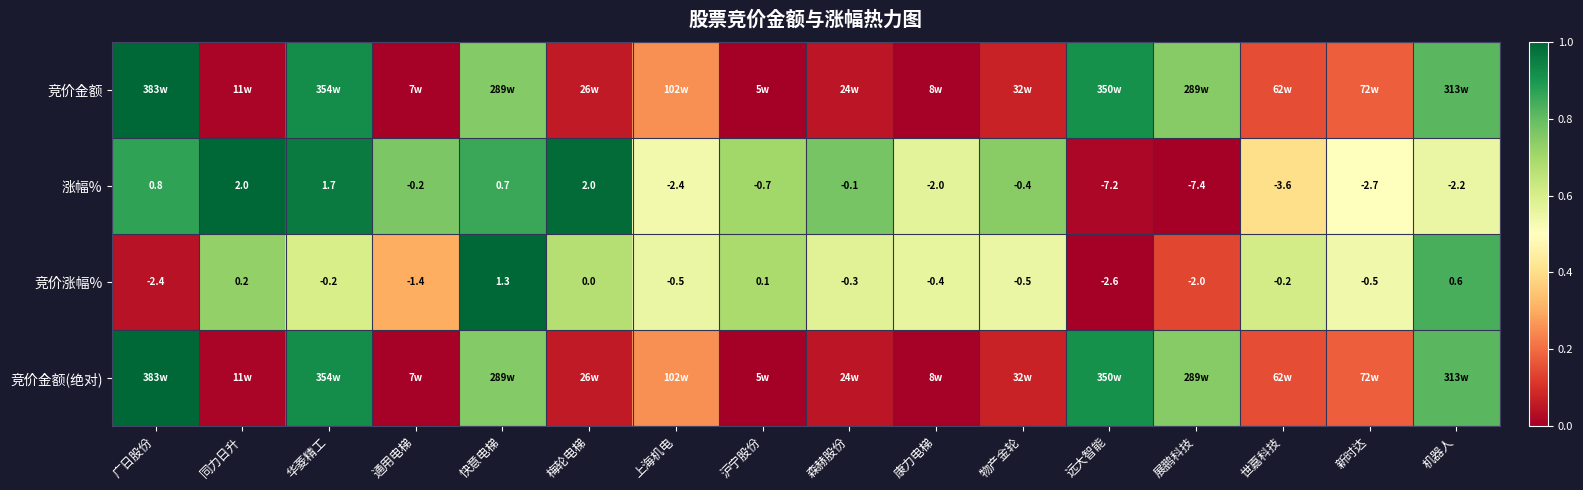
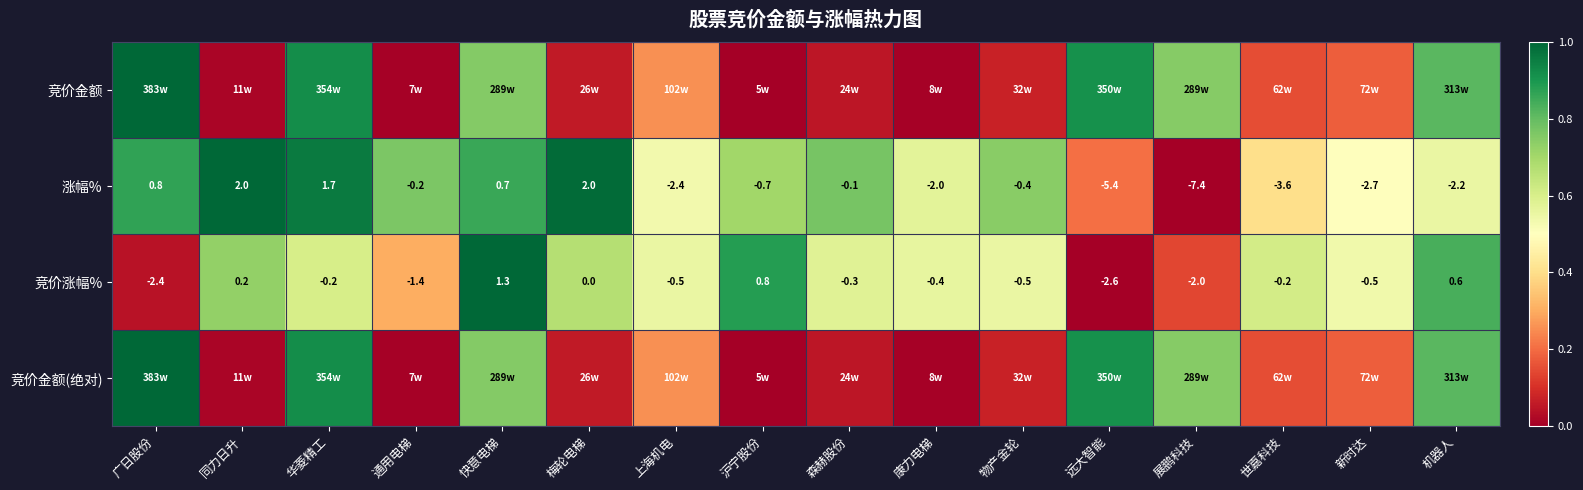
  {
    "竞价金额": {
      "广日股份": "383w",
      "同力日升": "11w",
      "华菱精工": "354w",
      "通用电梯": "7w",
      "快意电梯": "289w",
      "梅轮电梯": "26w",
      "上海机电": "102w",
      "沪宁股份": "5w",
      "森赫股份": "24w",
      "康力电梯": "8w",
      "物产金轮": "32w",
      "远大智能": "350w",
      "展鹏科技": "289w",
      "世嘉科技": "62w",
      "新时达": "72w",
      "机器人": "313w"
    },
    "涨幅%": {
      "广日股份": "0.8",
      "同力日升": "2.0",
      "华菱精工": "1.7",
      "通用电梯": "-0.2",
      "快意电梯": "0.7",
      "梅轮电梯": "2.0",
      "上海机电": "-2.4",
      "沪宁股份": "-0.7",
      "森赫股份": "-0.1",
      "康力电梯": "-2.0",
      "物产金轮": "-0.4",
-     "远大智能": "-7.2",
+     "远大智能": "-5.4",
      "展鹏科技": "-7.4",
      "世嘉科技": "-3.6",
      "新时达": "-2.7",
      "机器人": "-2.2"
    },
    "竞价涨幅%": {
      "广日股份": "-2.4",
      "同力日升": "0.2",
      "华菱精工": "-0.2",
      "通用电梯": "-1.4",
      "快意电梯": "1.3",
      "梅轮电梯": "0.0",
      "上海机电": "-0.5",
-     "沪宁股份": "0.1",
+     "沪宁股份": "0.8",
      "森赫股份": "-0.3",
      "康力电梯": "-0.4",
      "物产金轮": "-0.5",
      "远大智能": "-2.6",
      "展鹏科技": "-2.0",
      "世嘉科技": "-0.2",
      "新时达": "-0.5",
      "机器人": "0.6"
    },
    "竞价金额(绝对)": {
      "广日股份": "383w",
      "同力日升": "11w",
      "华菱精工": "354w",
      "通用电梯": "7w",
      "快意电梯": "289w",
      "梅轮电梯": "26w",
      "上海机电": "102w",
      "沪宁股份": "5w",
      "森赫股份": "24w",
      "康力电梯": "8w",
      "物产金轮": "32w",
      "远大智能": "350w",
      "展鹏科技": "289w",
      "世嘉科技": "62w",
      "新时达": "72w",
      "机器人": "313w"
    }
  }
